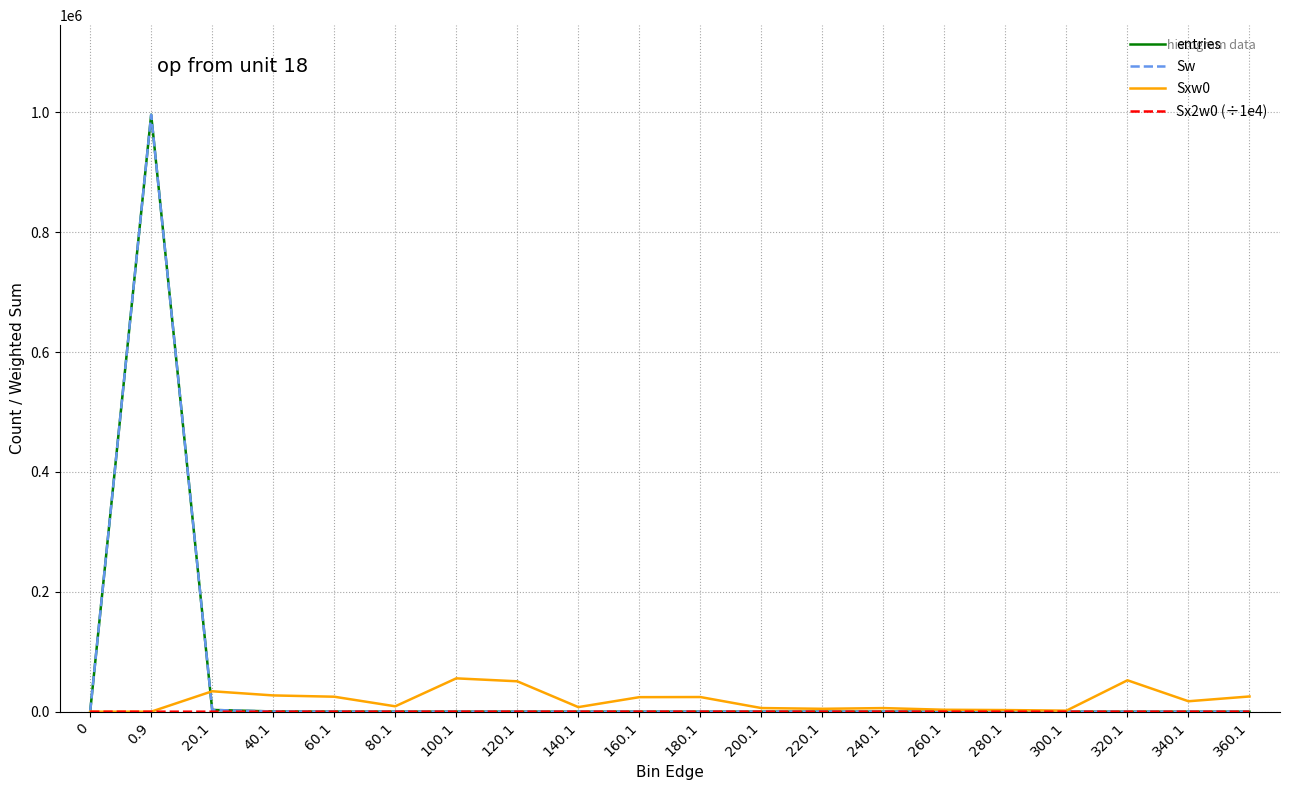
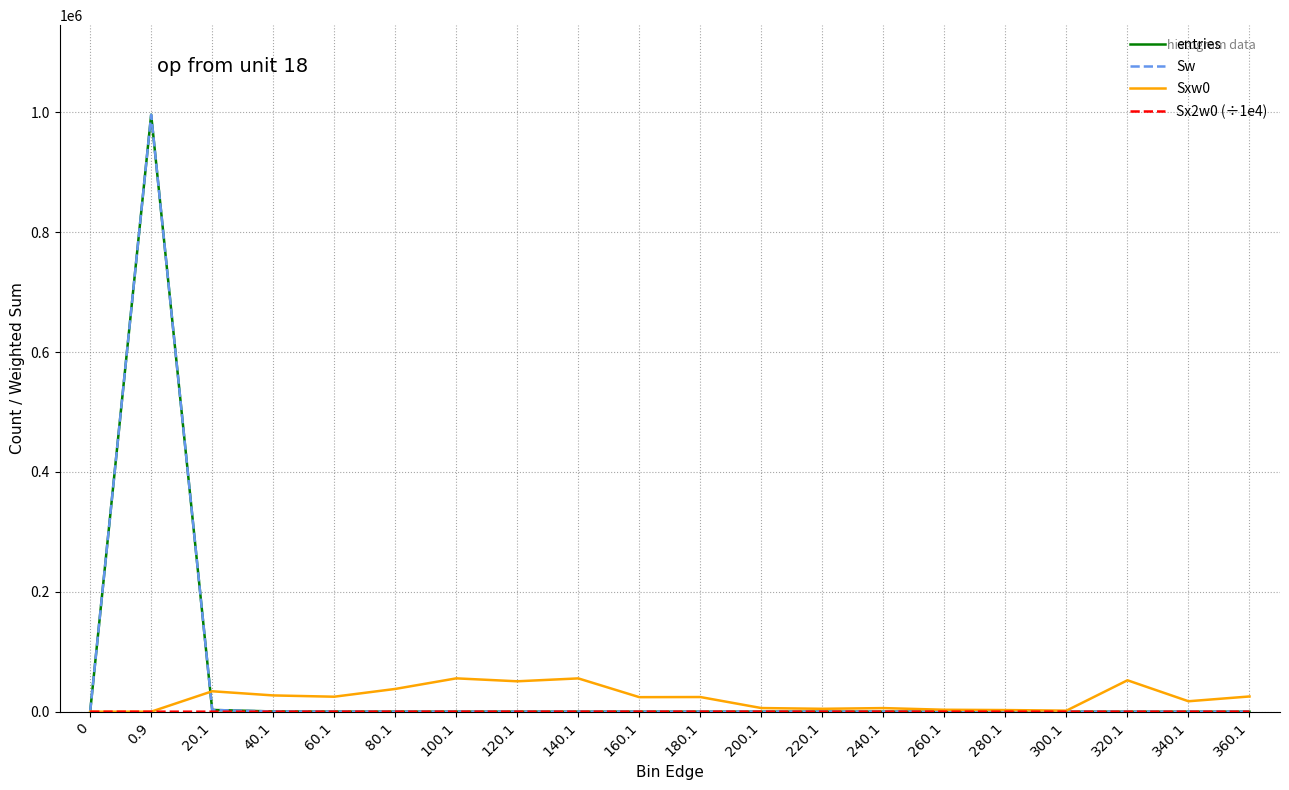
  {
    "Sw": {
      "0.9": 1000000
    },
    "Sxw0": {
      "20.1": 30000,
      "40.1": 30000,
      "60.1": 20000,
-     "80.1": 10000,
+     "80.1": 40000,
      "100.1": 60000,
      "120.1": 50000,
-     "140.1": 10000,
+     "140.1": 60000,
      "160.1": 20000,
      "180.1": 20000,
      "200.1": 10000,
      "220.1": 0,
      "240.1": 10000,
      "320.1": 50000,
      "340.1": 20000,
      "360.1": 30000
    }
  }
